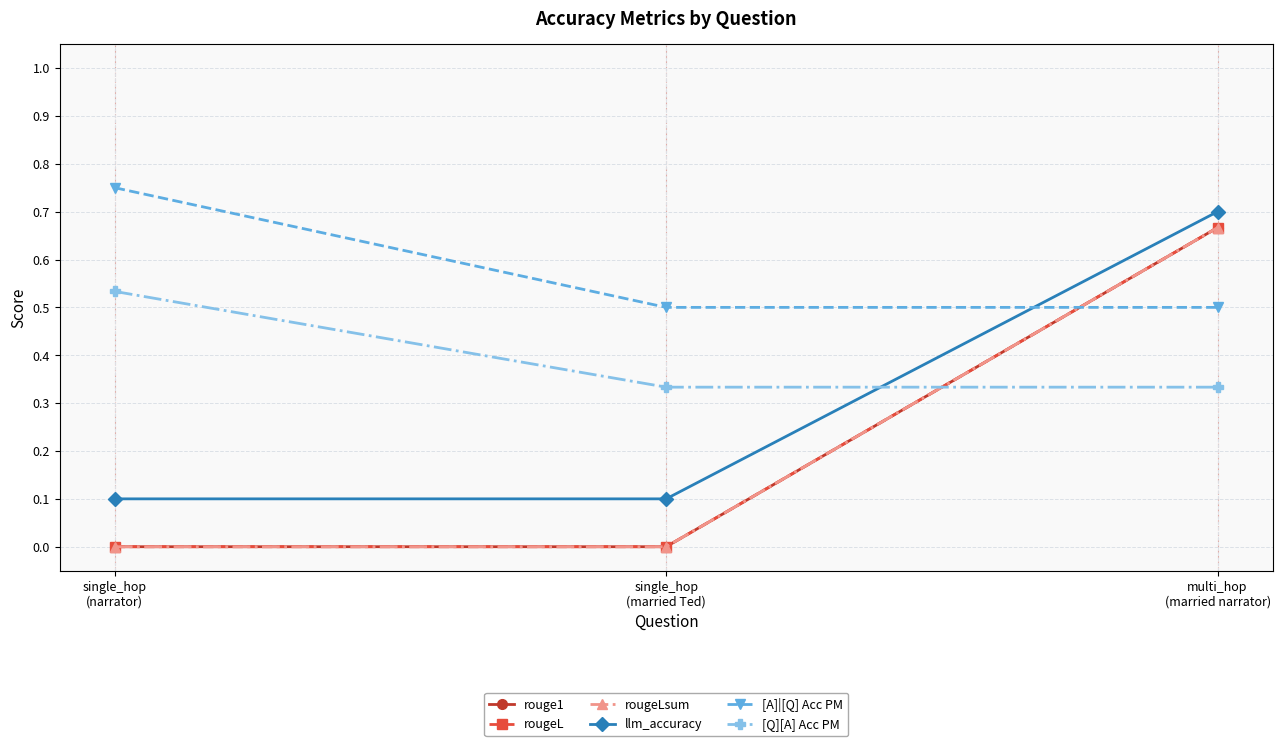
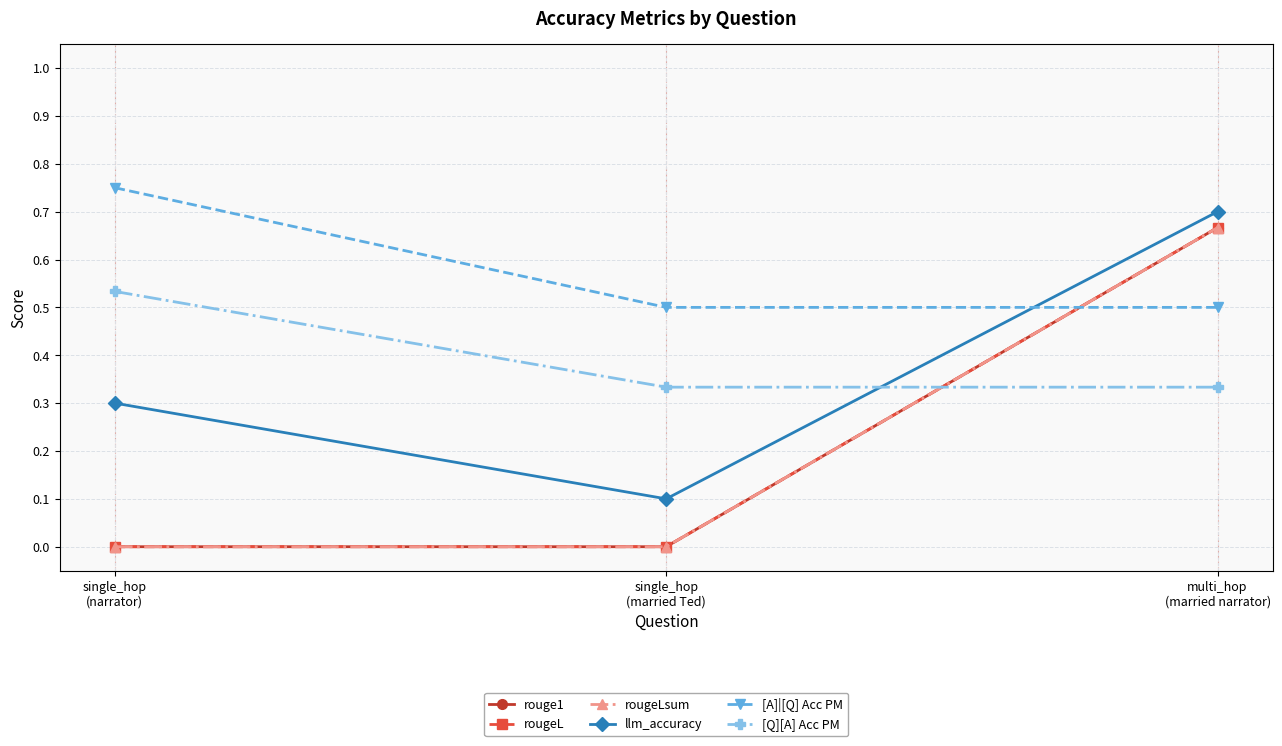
  {
    "rougeLsum": {
      "single_hop (narrator)": 0.0,
      "single_hop (married Ted)": 0.0,
      "multi_hop (married narrator)": 0.67
    },
    "llm_accuracy": {
-     "single_hop (narrator)": 0.1,
+     "single_hop (narrator)": 0.3,
      "single_hop (married Ted)": 0.1,
      "multi_hop (married narrator)": 0.7
    }
  }
